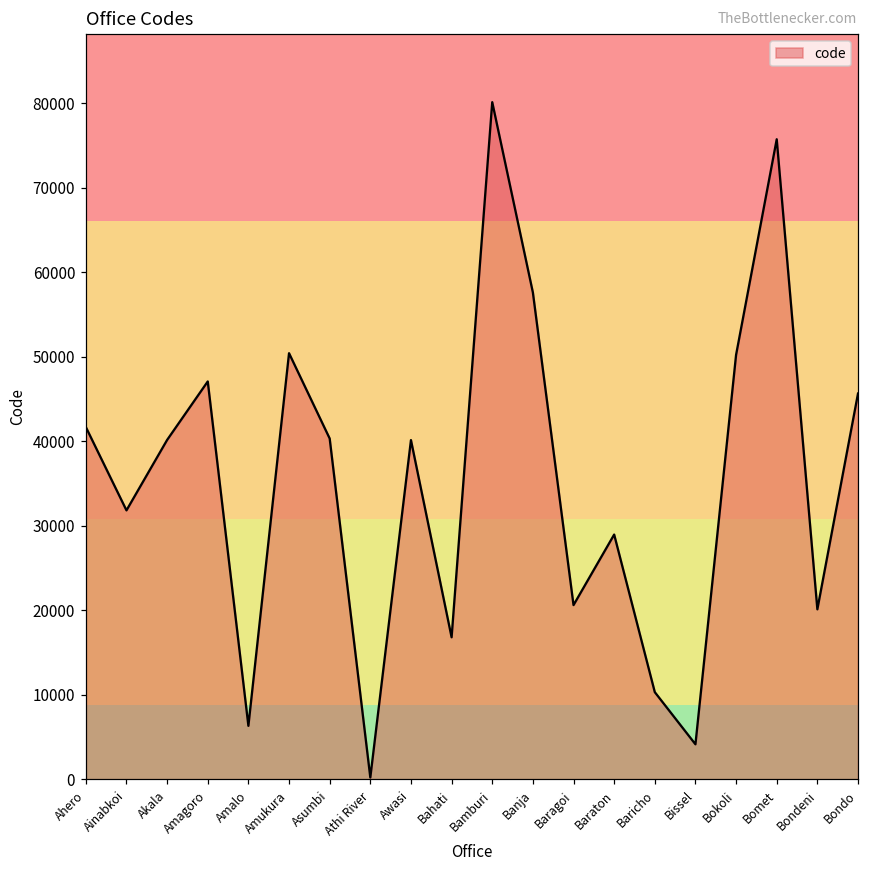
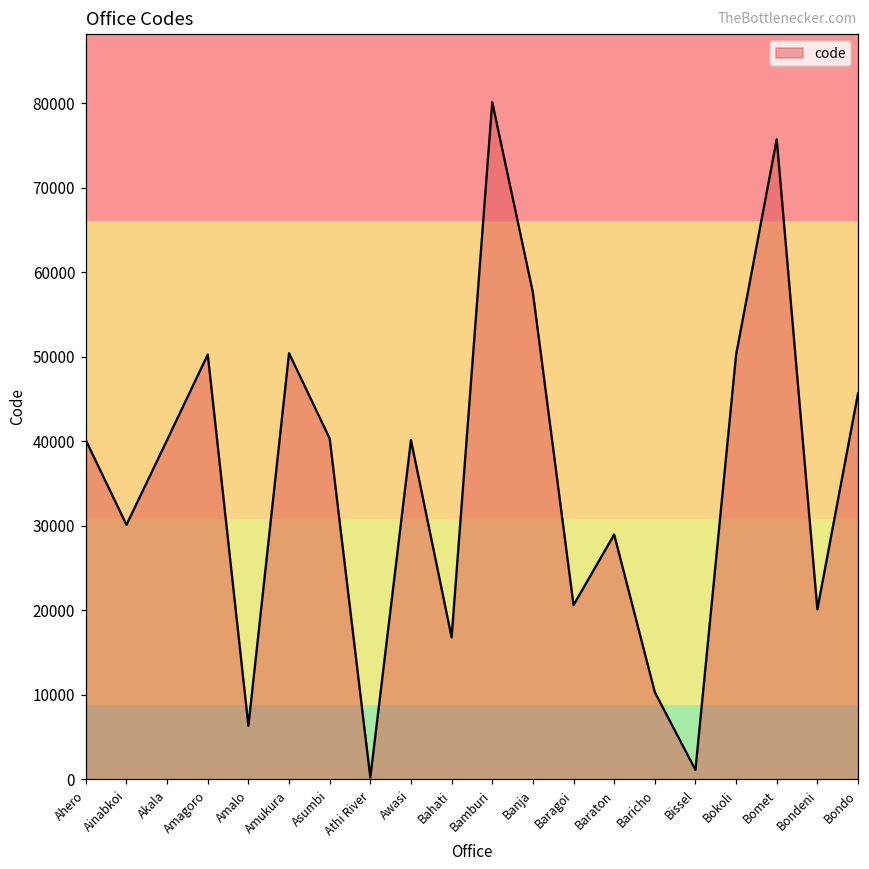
  {
-   "Ahero": 42000,
-   "Ainabkoi": 32000,
+   "Ahero": 40000,
+   "Ainabkoi": 30000,
    "Akala": 40000,
-   "Amagoro": 47000,
+   "Amagoro": 50000,
    "Amalo": 6000,
    "Amukura": 50000,
    "Asumbi": 40000,
    "Athi River": 0,
    "Awasi": 40000,
    "Bahati": 17000,
    "Bamburi": 80000,
    "Banja": 58000,
    "Baragoi": 21000,
    "Baraton": 29000,
    "Baricho": 10000,
-   "Bissel": 4000,
+   "Bissel": 1000,
    "Bokoli": 50000,
    "Bomet": 76000,
    "Bondeni": 20000,
    "Bondo": 46000
  }
